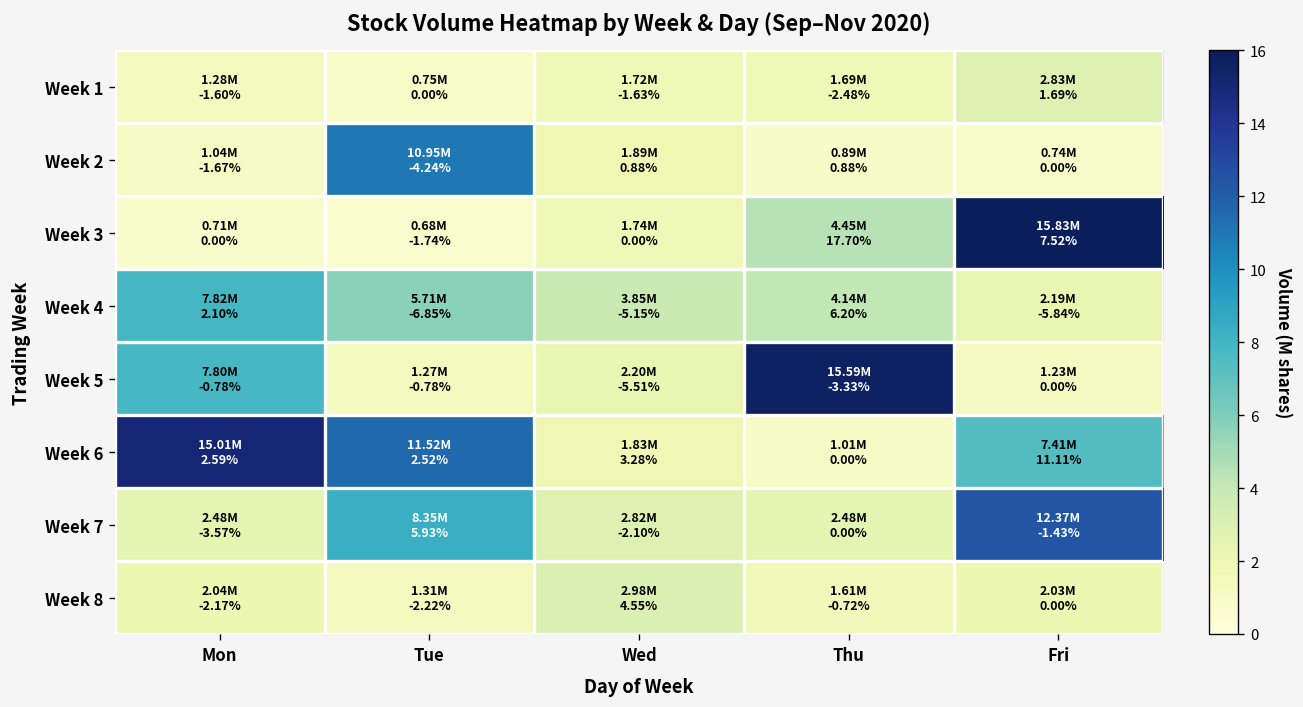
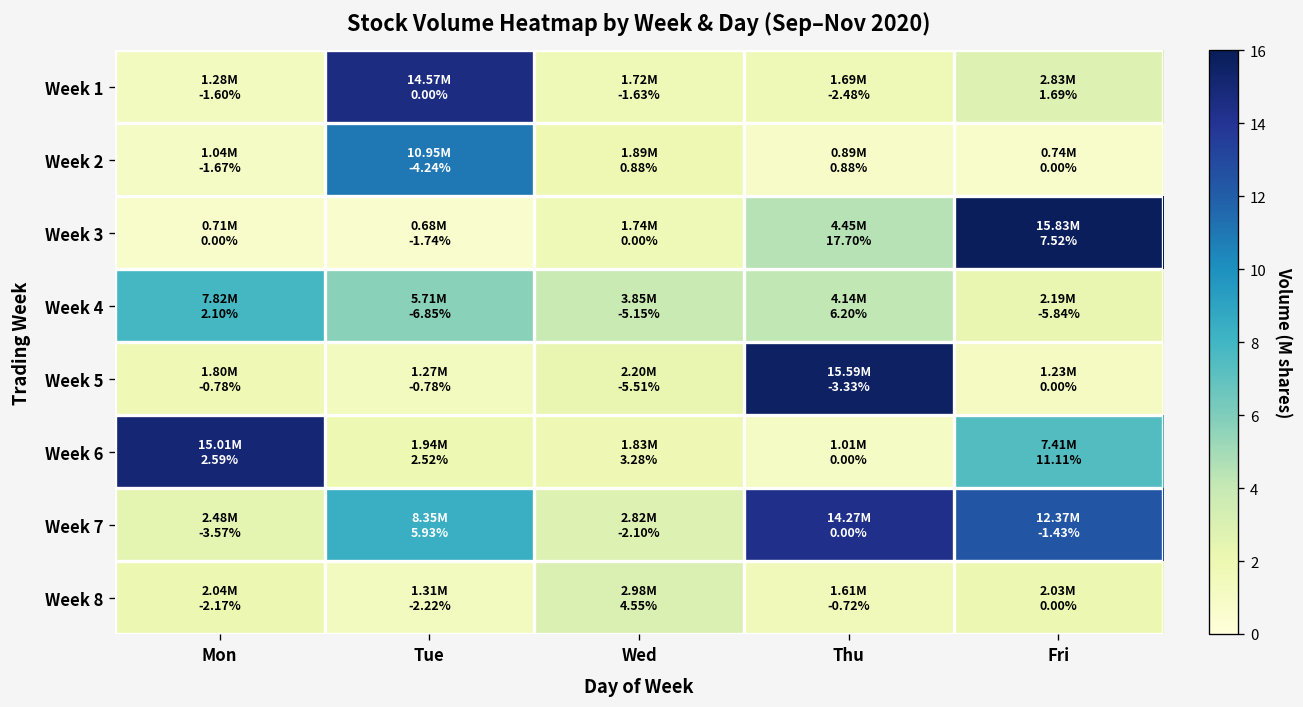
  {
    "Week 1": {
-     "Tue": "0.75M"
+     "Tue": "14.57M"
    },
    "Week 5": {
-     "Mon": "7.80M"
+     "Mon": "1.80M"
    },
    "Week 6": {
-     "Tue": "11.52M"
+     "Tue": "1.94M"
    },
    "Week 7": {
-     "Thu": "2.48M"
+     "Thu": "14.27M"
    }
  }
